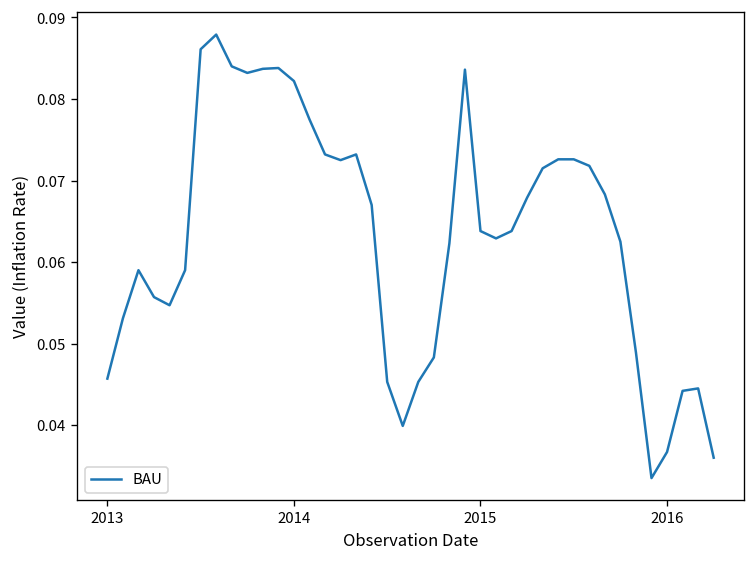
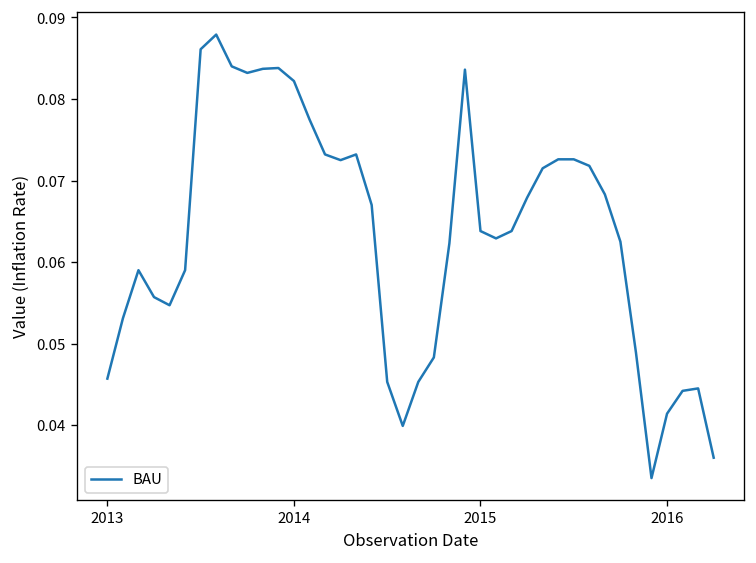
  {
    "2013": 0.046,
    "2014": 0.082,
    "2015": 0.064,
-   "2016": 0.037
+   "2016": 0.041
  }
